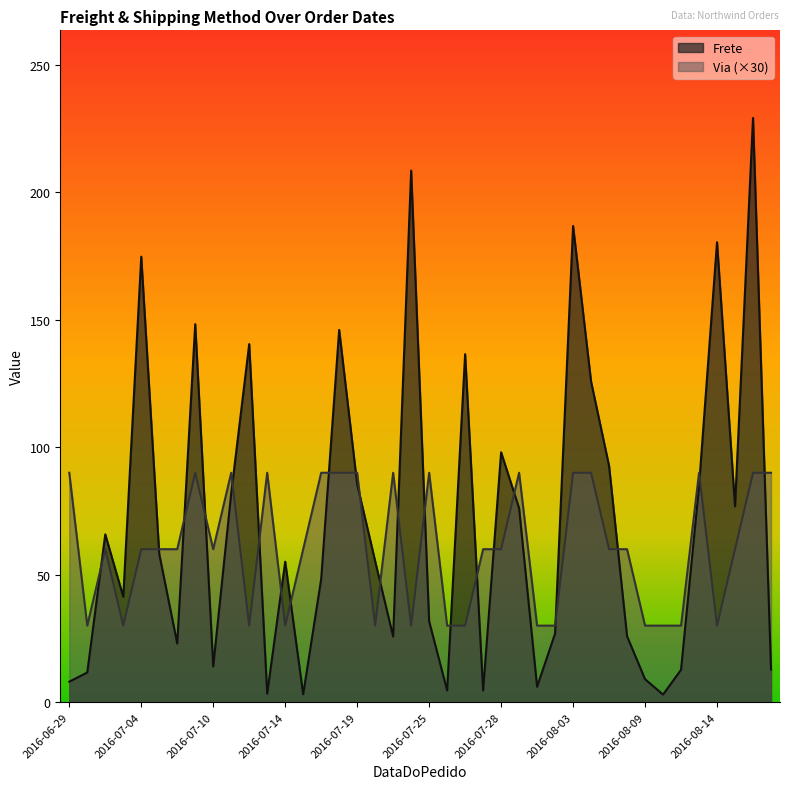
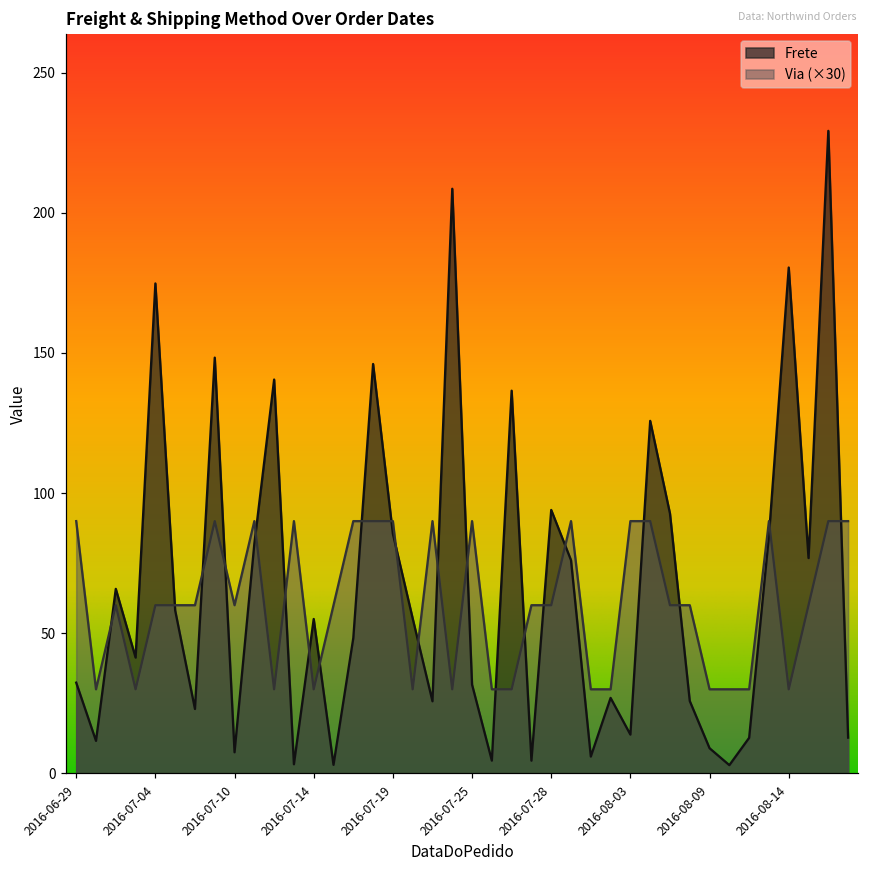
  {
    "Frete": {
-     "2016-06-29": 8,
+     "2016-06-29": 32,
      "2016-07-04": 175,
-     "2016-07-10": 14,
+     "2016-07-10": 8,
      "2016-07-19": 85,
      "2016-07-25": 32,
-     "2016-07-28": 98,
-     "2016-08-03": 187,
+     "2016-07-28": 94,
+     "2016-08-03": 14,
      "2016-08-14": 180
    },
    "Via (×30)": {
      "2016-06-29": 90,
      "2016-07-04": 60,
      "2016-07-10": 60,
      "2016-07-19": 90,
      "2016-07-25": 90,
      "2016-07-28": 60,
      "2016-08-03": 90,
      "2016-08-14": 30
    }
  }
